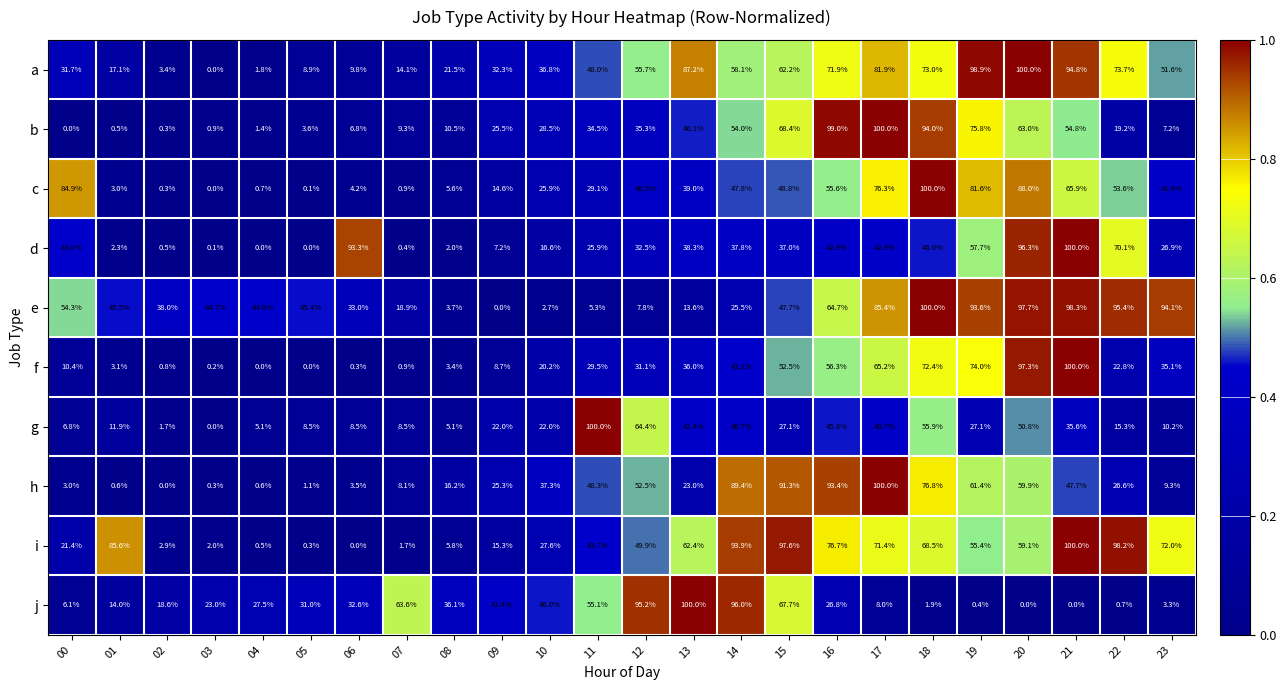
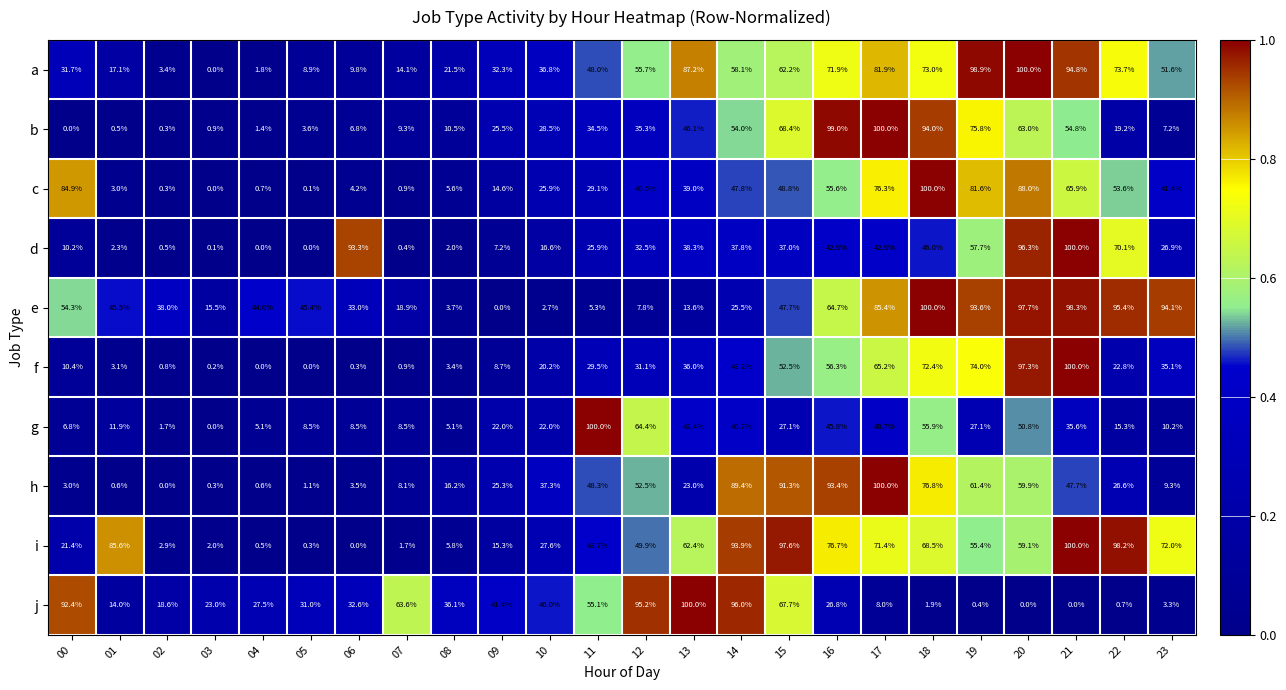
  {
    "d": {
-     "00": "43.0%",
+     "00": "10.2%",
      "01": "2.3%",
      "02": "0.5%",
      "03": "0.1%",
      "04": "0.0%",
      "05": "0.0%",
      "06": "93.3%",
      "07": "0.4%",
      "08": "2.0%",
      "09": "7.2%",
      "10": "16.6%",
      "11": "25.9%",
      "12": "32.5%",
      "13": "38.3%",
      "14": "37.8%",
      "15": "37.0%",
      "16": "42.9%",
      "17": "42.9%",
      "18": "46.0%",
      "19": "57.7%",
      "20": "96.3%",
      "21": "100.0%",
      "22": "70.1%",
      "23": "26.9%"
    },
    "e": {
      "00": "54.3%",
      "01": "45.5%",
      "02": "38.0%",
-     "03": "44.7%",
+     "03": "15.5%",
      "04": "44.0%",
      "05": "45.4%",
      "06": "33.0%",
      "07": "18.9%",
      "08": "3.7%",
      "09": "0.0%",
      "10": "2.7%",
      "11": "5.3%",
      "12": "7.8%",
      "13": "13.6%",
      "14": "25.5%",
      "15": "47.7%",
      "16": "64.7%",
      "17": "85.4%",
      "18": "100.0%",
      "19": "93.6%",
      "20": "97.7%",
      "21": "98.3%",
      "22": "95.4%",
      "23": "94.1%"
    },
    "j": {
-     "00": "6.1%",
+     "00": "92.4%",
      "01": "14.0%",
      "02": "18.6%",
      "03": "23.0%",
      "04": "27.5%",
      "05": "31.0%",
      "06": "32.6%",
      "07": "63.6%",
      "08": "36.1%",
      "09": "41.4%",
      "10": "46.0%",
      "11": "55.1%",
      "12": "95.2%",
      "13": "100.0%",
      "14": "96.0%",
      "15": "67.7%",
      "16": "26.8%",
      "17": "8.0%",
      "18": "1.9%",
      "19": "0.4%",
      "20": "0.0%",
      "21": "0.0%",
      "22": "0.7%",
      "23": "3.3%"
    }
  }
